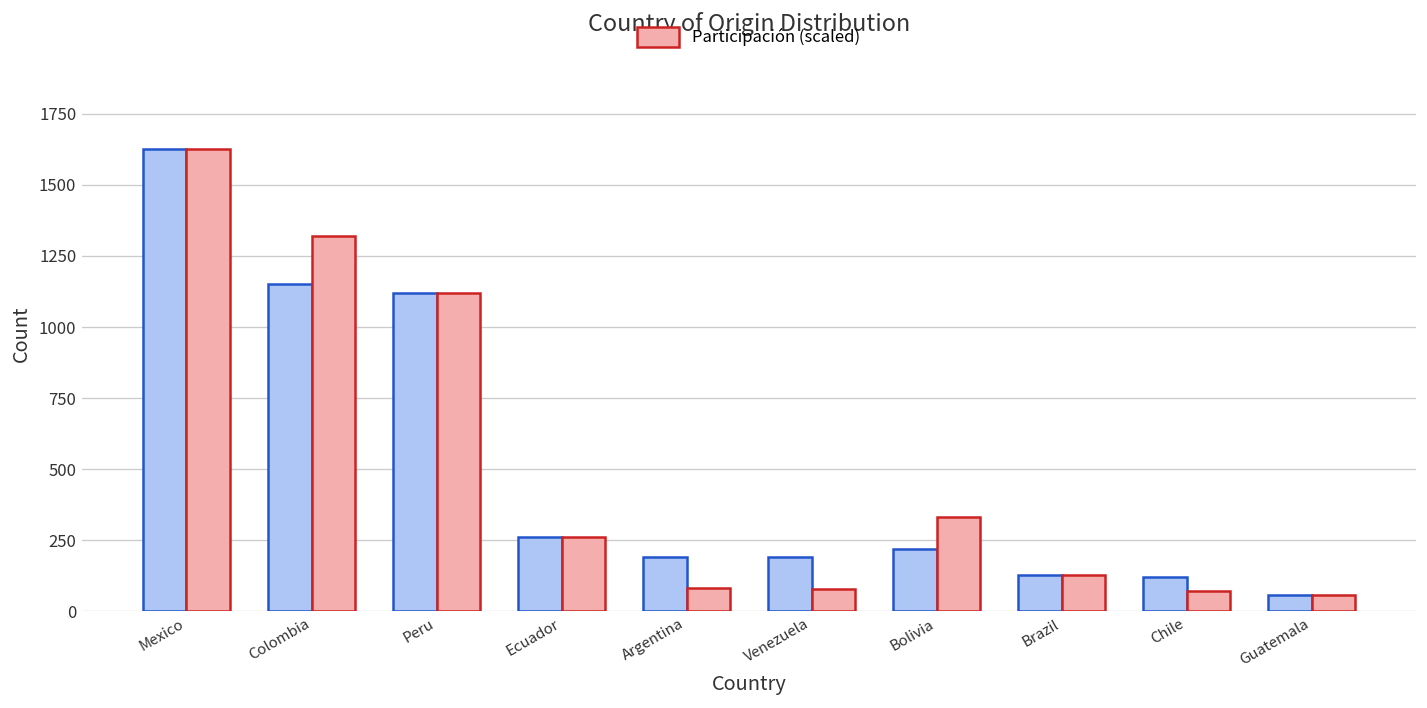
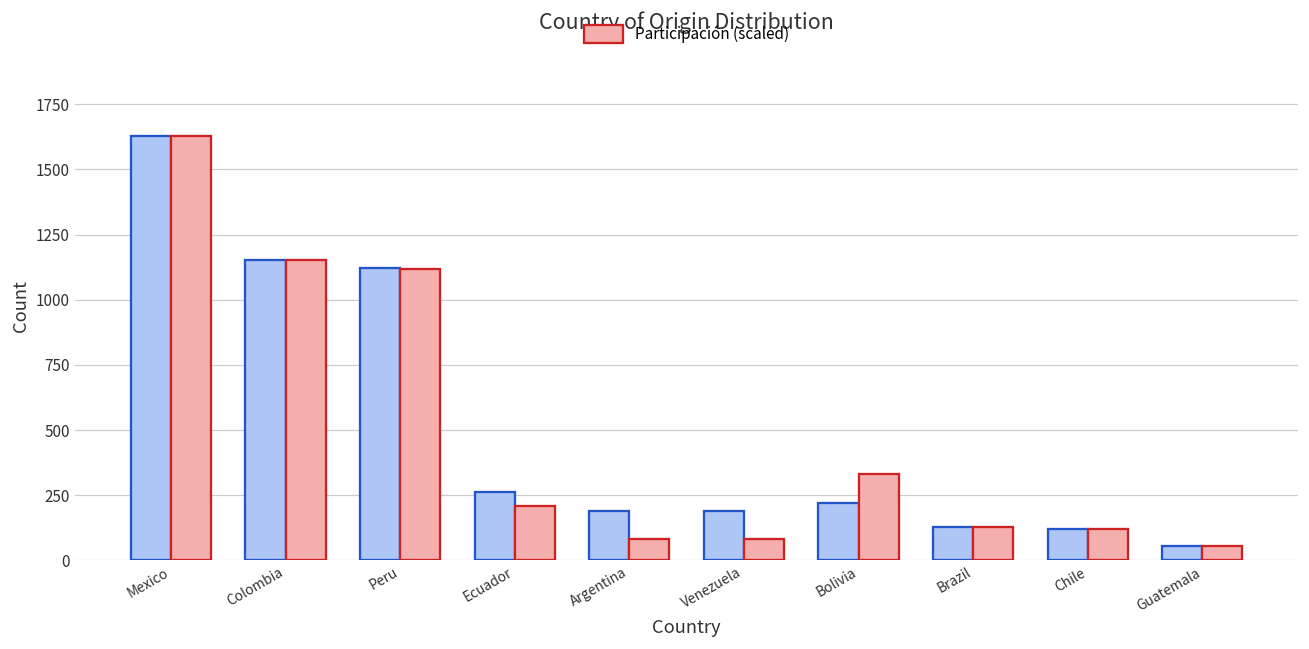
  {
    "Participación (scaled)": {
      "Mexico": 1630,
-     "Colombia": 1320,
+     "Colombia": 1150,
      "Peru": 1120,
-     "Ecuador": 260,
+     "Ecuador": 210,
      "Argentina": 80,
      "Venezuela": 80,
      "Bolivia": 330,
      "Brazil": 130,
-     "Chile": 70,
+     "Chile": 120,
      "Guatemala": 60
    }
  }
